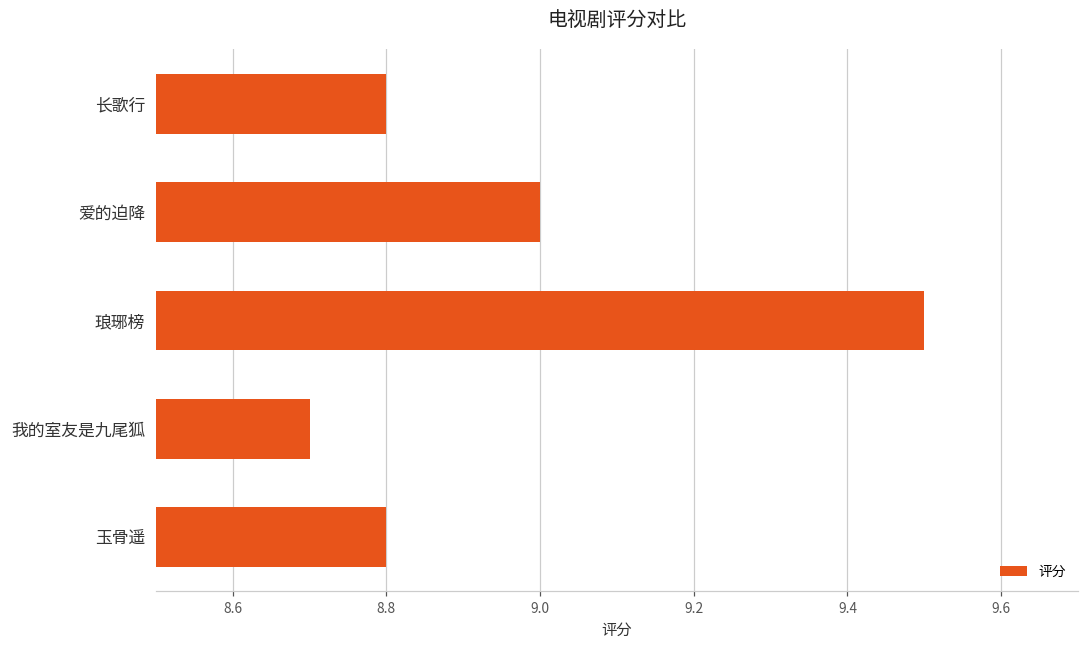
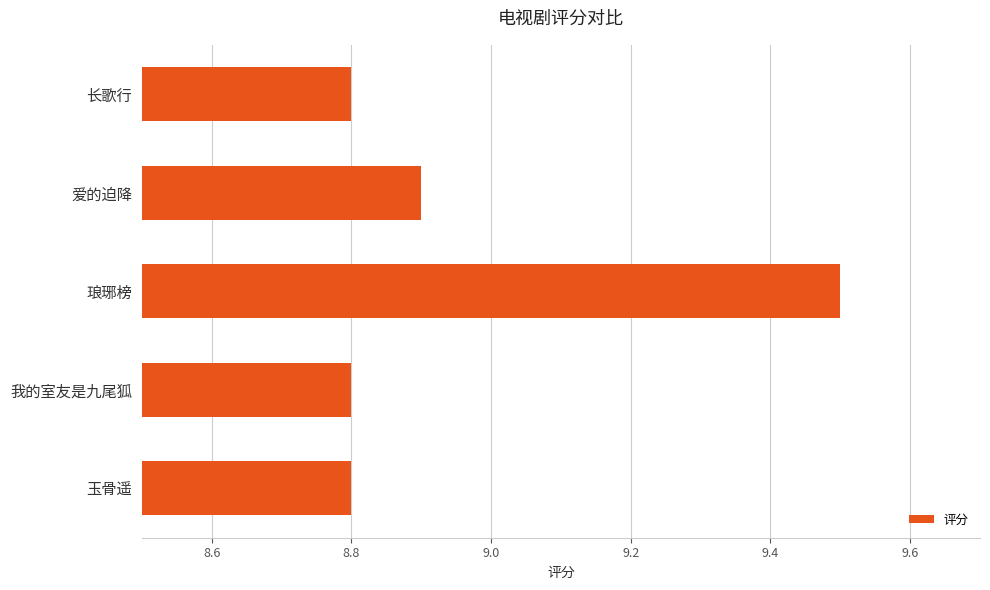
  {
    "长歌行": 8.8,
-   "爱的迫降": 9.0,
+   "爱的迫降": 8.9,
    "琅琊榜": 9.5,
-   "我的室友是九尾狐": 8.7,
+   "我的室友是九尾狐": 8.8,
    "玉骨遥": 8.8
  }
